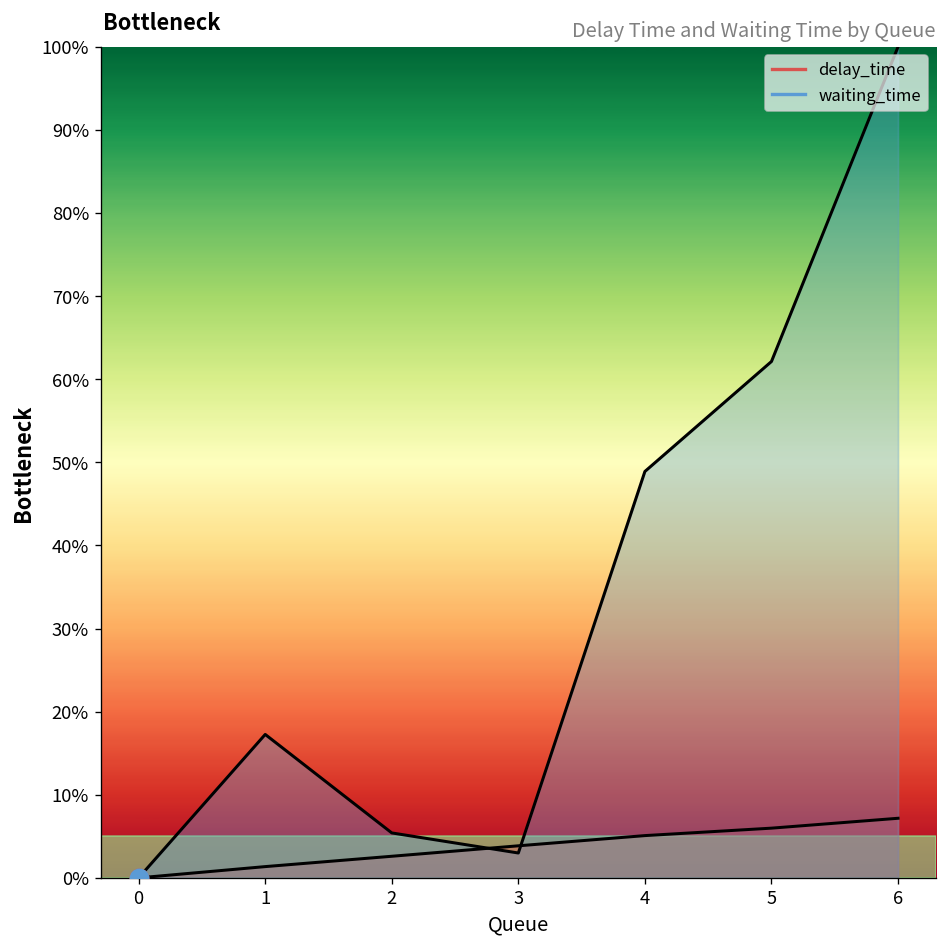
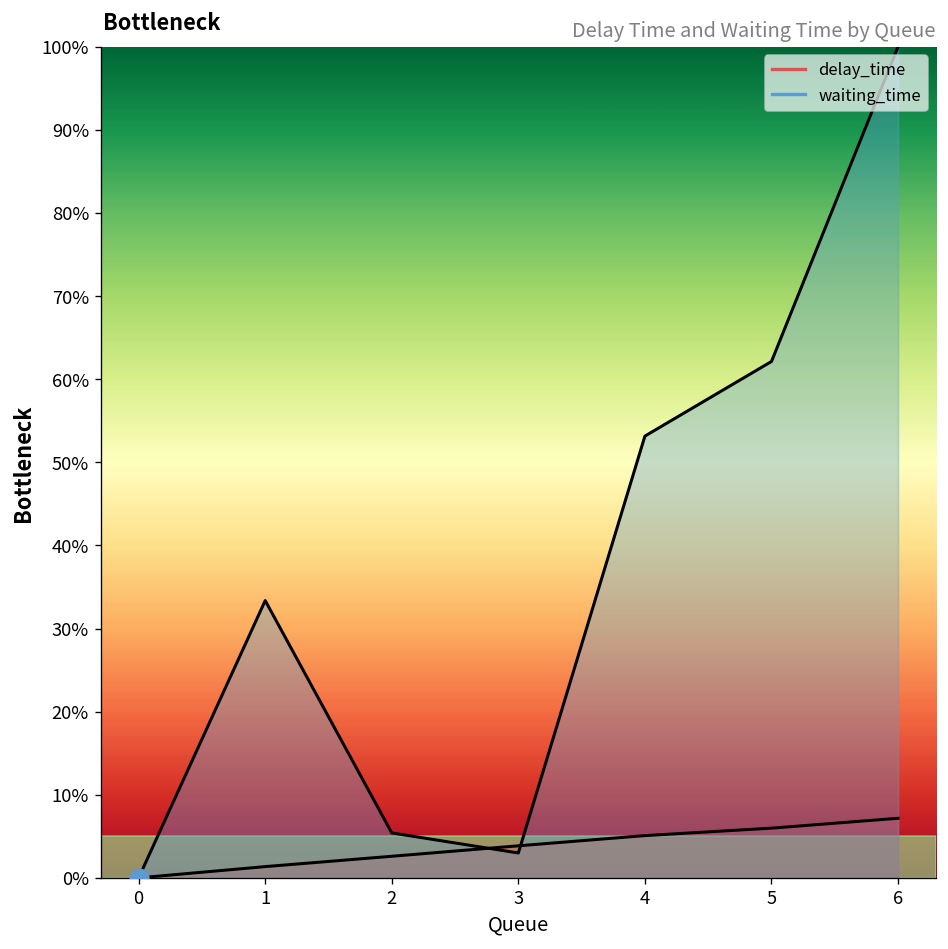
  {
    "waiting_time": {
-     "1": "17%",
+     "1": "33%",
      "2": "5%",
-     "4": "49%",
+     "4": "53%",
      "5": "62%",
      "6": "100%"
    }
  }
